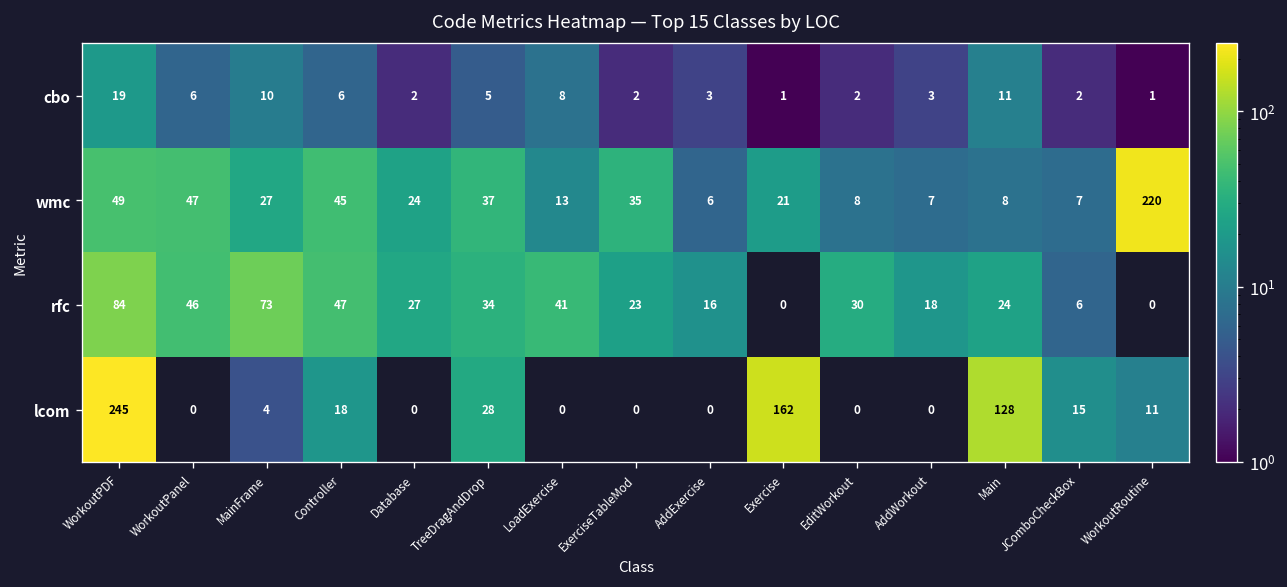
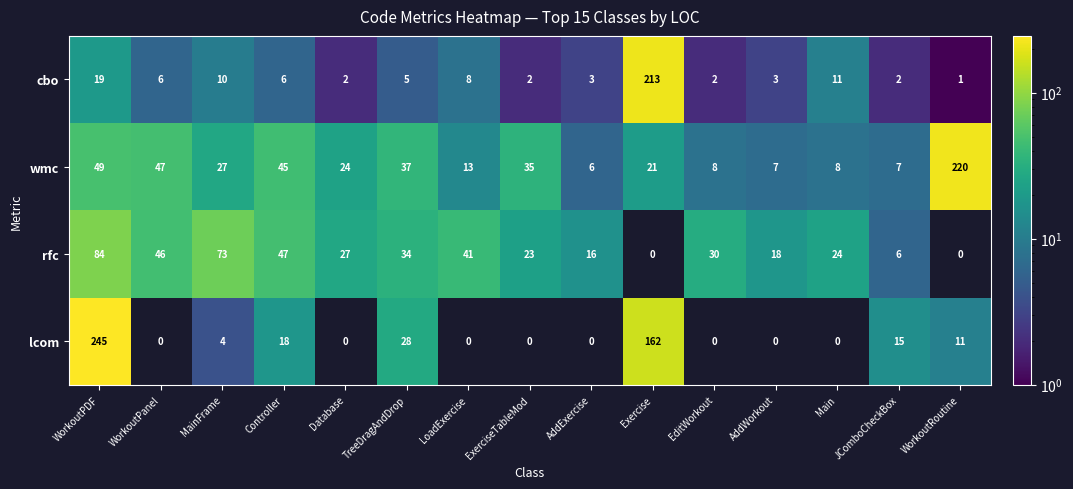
  {
    "cbo": {
      "WorkoutPDF": 19,
      "WorkoutPanel": 6,
      "MainFrame": 10,
      "Controller": 6,
      "Database": 2,
      "TreeDragAndDrop": 5,
      "LoadExercise": 8,
      "ExerciseTableMod": 2,
      "AddExercise": 3,
-     "Exercise": 1,
+     "Exercise": 213,
      "EditWorkout": 2,
      "AddWorkout": 3,
      "Main": 11,
      "JComboCheckBox": 2,
      "WorkoutRoutine": 1
    },
    "wmc": {
      "WorkoutPDF": 49,
      "WorkoutPanel": 47,
      "MainFrame": 27,
      "Controller": 45,
      "Database": 24,
      "TreeDragAndDrop": 37,
      "LoadExercise": 13,
      "ExerciseTableMod": 35,
      "AddExercise": 6,
      "Exercise": 21,
      "EditWorkout": 8,
      "AddWorkout": 7,
      "Main": 8,
      "JComboCheckBox": 7,
      "WorkoutRoutine": 220
    },
    "rfc": {
      "WorkoutPDF": 84,
      "WorkoutPanel": 46,
      "MainFrame": 73,
      "Controller": 47,
      "Database": 27,
      "TreeDragAndDrop": 34,
      "LoadExercise": 41,
      "ExerciseTableMod": 23,
      "AddExercise": 16,
      "Exercise": 0,
      "EditWorkout": 30,
      "AddWorkout": 18,
      "Main": 24,
      "JComboCheckBox": 6,
      "WorkoutRoutine": 0
    },
    "lcom": {
      "WorkoutPDF": 245,
      "WorkoutPanel": 0,
      "MainFrame": 4,
      "Controller": 18,
      "Database": 0,
      "TreeDragAndDrop": 28,
      "LoadExercise": 0,
      "ExerciseTableMod": 0,
      "AddExercise": 0,
      "Exercise": 162,
      "EditWorkout": 0,
      "AddWorkout": 0,
-     "Main": 128,
+     "Main": 0,
      "JComboCheckBox": 15,
      "WorkoutRoutine": 11
    }
  }
